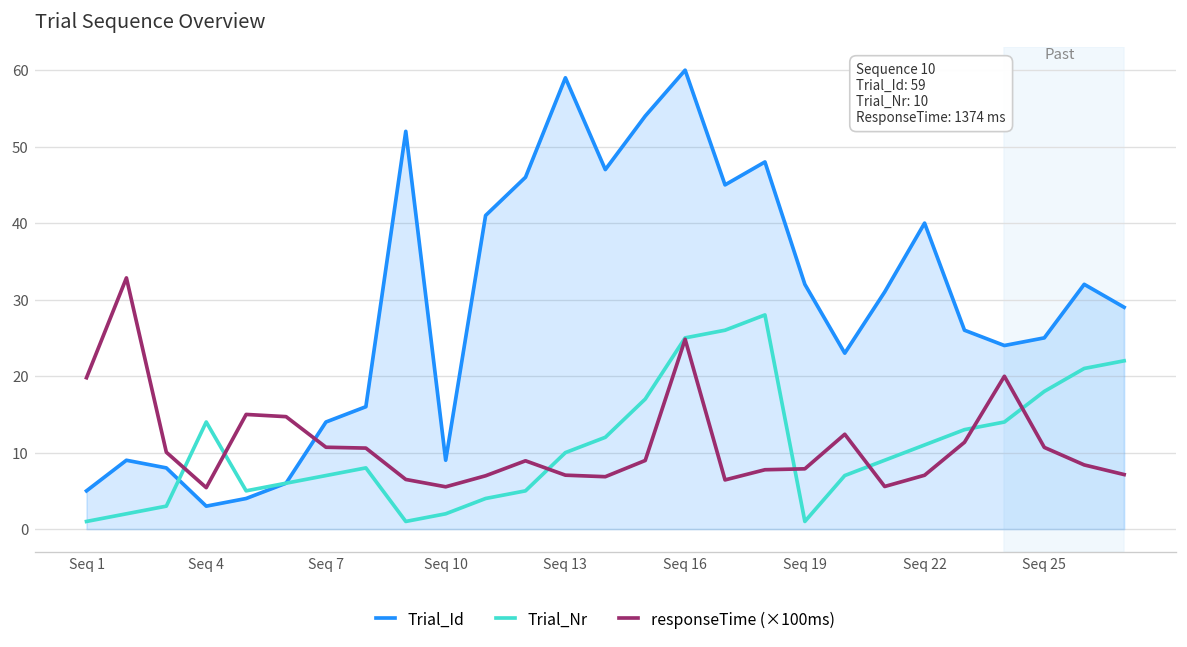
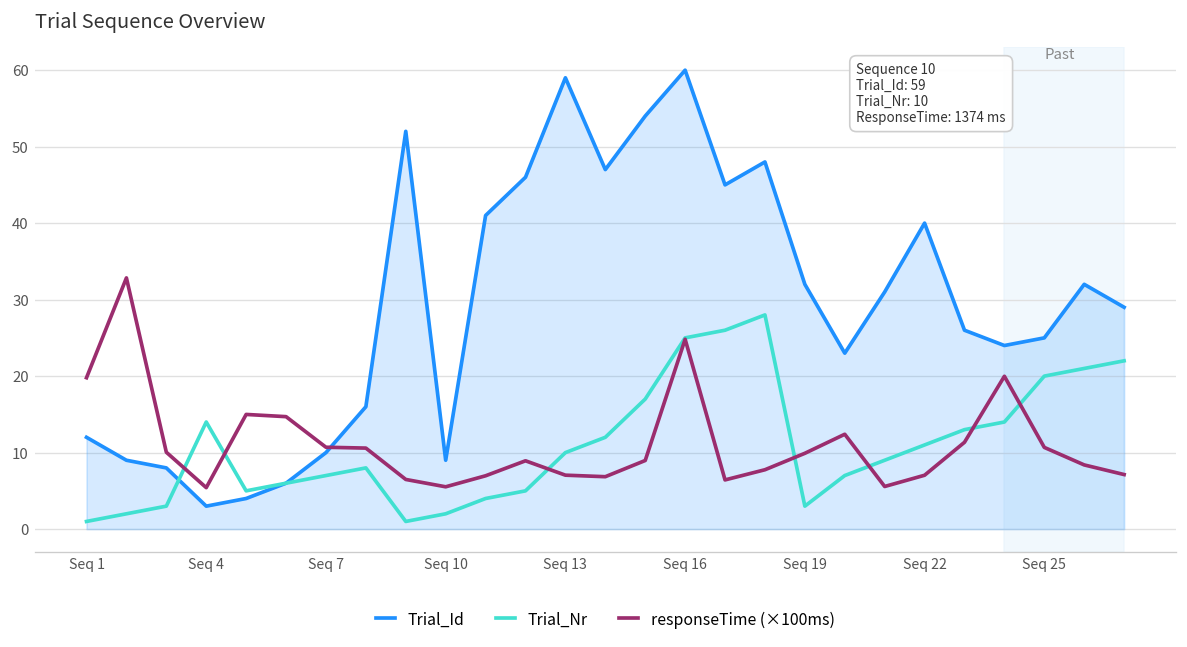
  {
    "Trial_Id": {
-     "Seq 1": 5,
+     "Seq 1": 12,
      "Seq 4": 3,
-     "Seq 7": 14,
+     "Seq 7": 10,
      "Seq 10": 9,
      "Seq 13": 59,
      "Seq 16": 60,
      "Seq 19": 32,
      "Seq 22": 40,
      "Seq 25": 25
    },
    "Trial_Nr": {
      "Seq 1": 1,
      "Seq 4": 14,
      "Seq 7": 7,
      "Seq 10": 2,
      "Seq 13": 10,
-     "Seq 19": 1,
+     "Seq 19": 3,
      "Seq 22": 11,
-     "Seq 25": 18
+     "Seq 25": 20
    },
    "responseTime (×100ms)": {
      "Seq 1": 20,
      "Seq 4": 5,
      "Seq 7": 11,
      "Seq 10": 6,
      "Seq 13": 7,
-     "Seq 19": 8,
+     "Seq 19": 10,
      "Seq 22": 7,
      "Seq 25": 11
    }
  }
